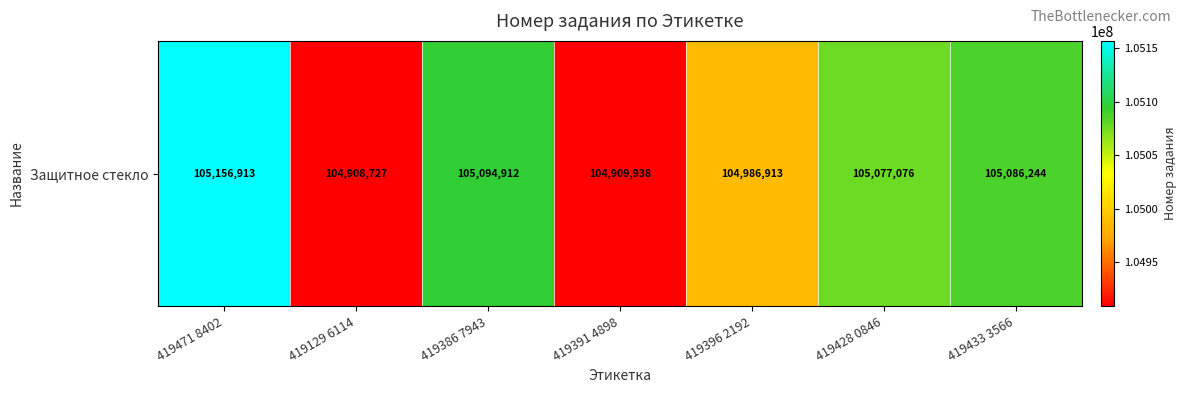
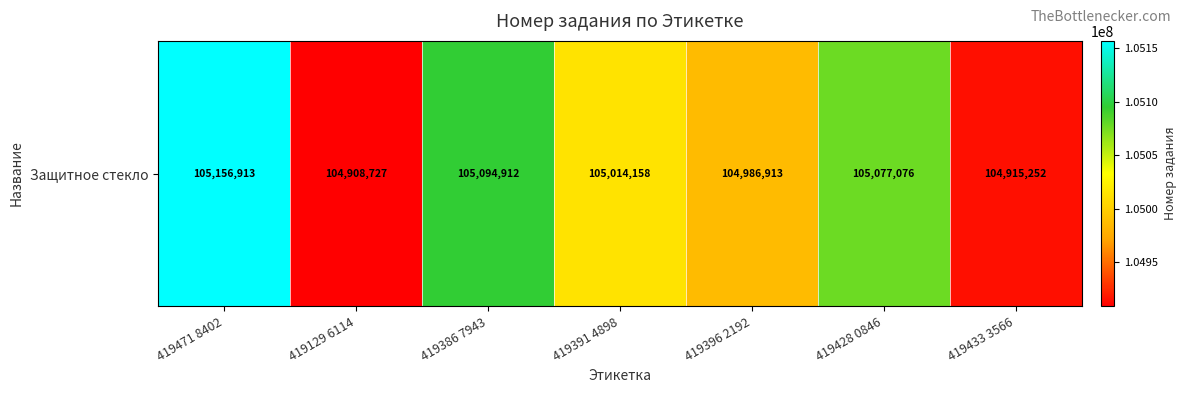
  {
    "Защитное стекло": {
      "419471 8402": "105,156,913",
      "419129 6114": "104,908,727",
      "419386 7943": "105,094,912",
-     "419391 4898": "104,909,938",
+     "419391 4898": "105,014,158",
      "419396 2192": "104,986,913",
      "419428 0846": "105,077,076",
-     "419433 3566": "105,086,244"
+     "419433 3566": "104,915,252"
    }
  }
